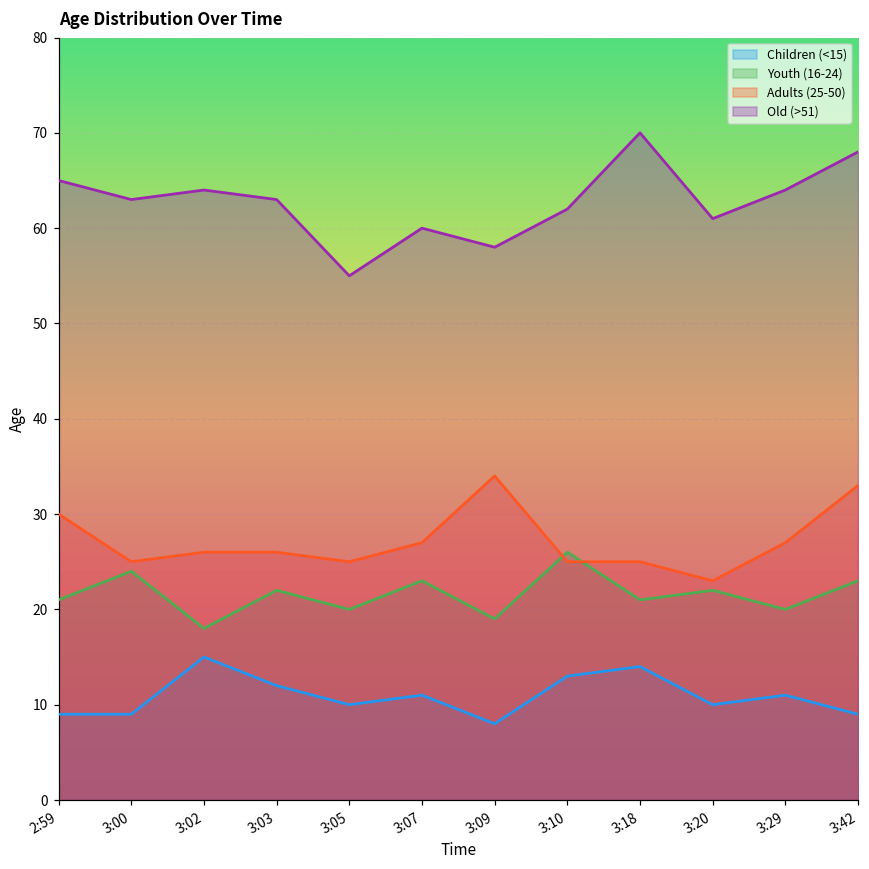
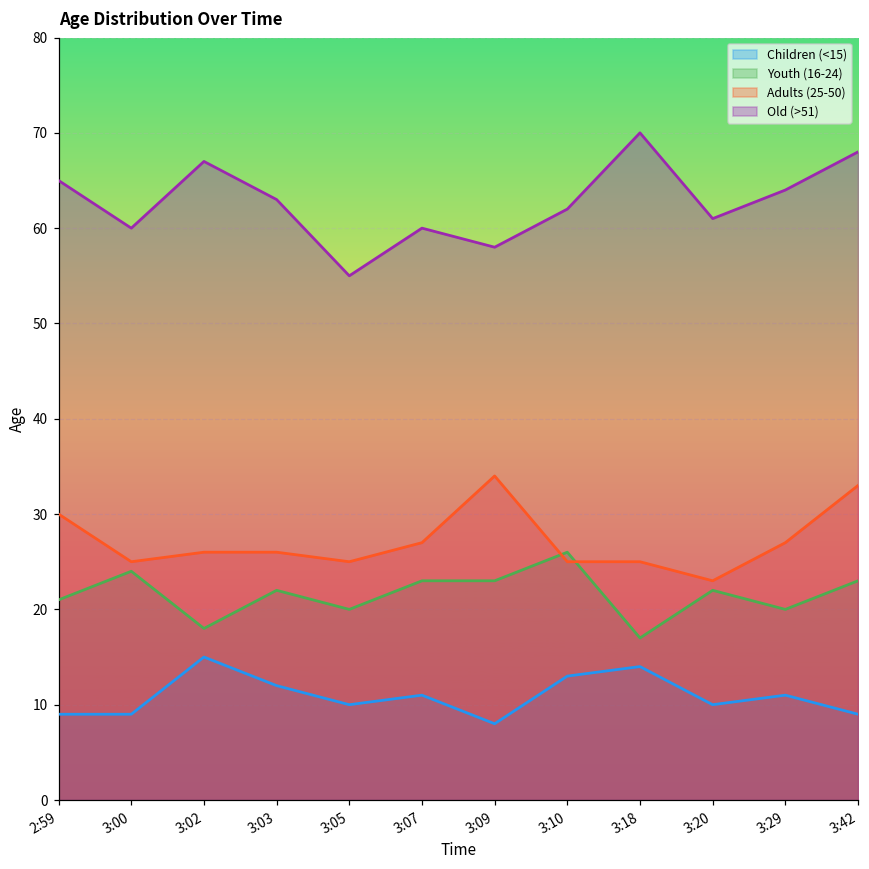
  {
    "Children (<15)": {
      "2:59": 9,
      "3:00": 9,
      "3:02": 15,
      "3:03": 12,
      "3:05": 10,
      "3:07": 11,
      "3:09": 8,
      "3:10": 13,
      "3:18": 14,
      "3:20": 10,
      "3:29": 11,
      "3:42": 9
    },
    "Youth (16-24)": {
      "2:59": 21,
      "3:00": 24,
      "3:02": 18,
      "3:03": 22,
      "3:05": 20,
      "3:07": 23,
-     "3:09": 19,
+     "3:09": 23,
      "3:10": 26,
-     "3:18": 21,
+     "3:18": 17,
      "3:20": 22,
      "3:29": 20,
      "3:42": 23
    },
    "Adults (25-50)": {
      "2:59": 30,
      "3:00": 25,
      "3:02": 26,
      "3:03": 26,
      "3:05": 25,
      "3:07": 27,
      "3:09": 34,
      "3:10": 25,
      "3:18": 25,
      "3:20": 23,
      "3:29": 27,
      "3:42": 33
    },
    "Old (>51)": {
      "2:59": 65,
-     "3:00": 63,
-     "3:02": 64,
+     "3:00": 60,
+     "3:02": 67,
      "3:03": 63,
      "3:05": 55,
      "3:07": 60,
      "3:09": 58,
      "3:10": 62,
      "3:18": 70,
      "3:20": 61,
      "3:29": 64,
      "3:42": 68
    }
  }
